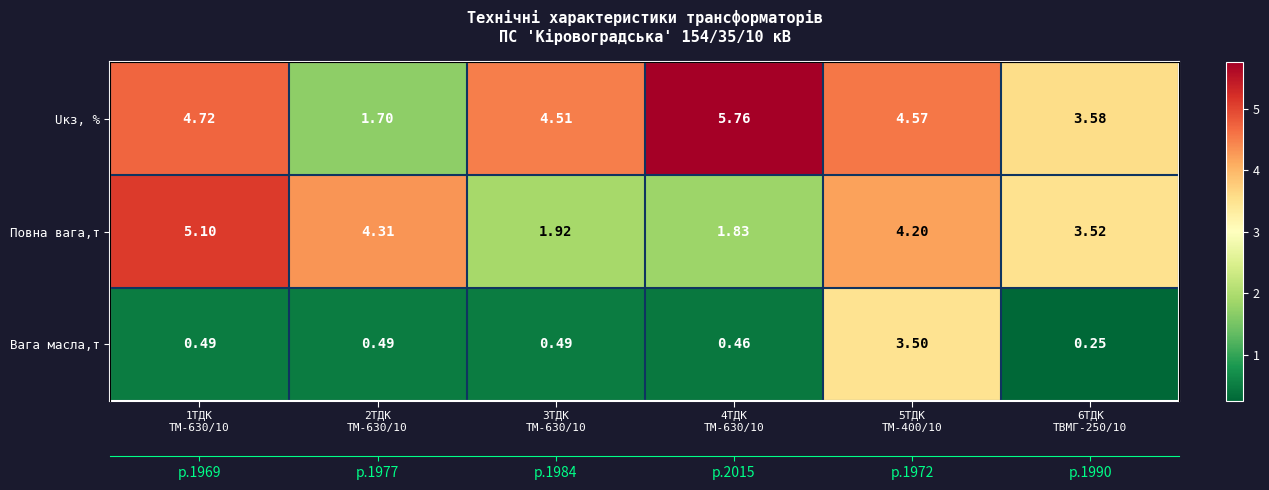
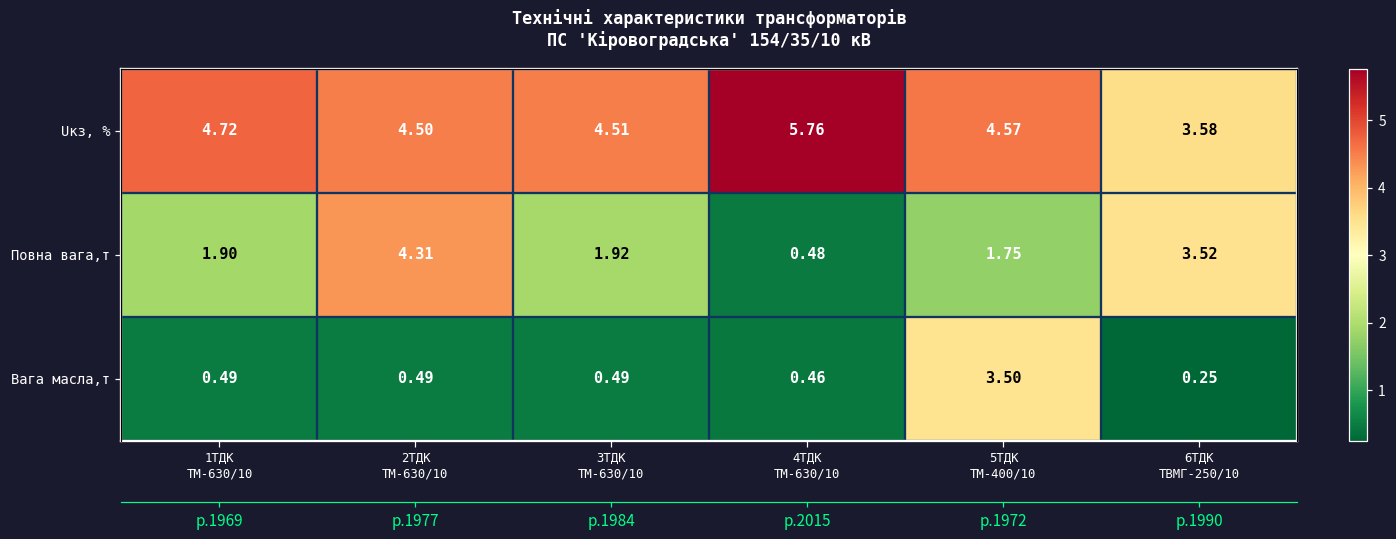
  {
    "Uкз, %": {
      "1ТДК ТМ-630/10": 4.72,
-     "2ТДК ТМ-630/10": 1.70,
+     "2ТДК ТМ-630/10": 4.50,
      "3ТДК ТМ-630/10": 4.51,
      "4ТДК ТМ-630/10": 5.76,
      "5ТДК ТМ-400/10": 4.57,
      "6ТДК ТВМГ-250/10": 3.58
    },
    "Повна вага,т": {
-     "1ТДК ТМ-630/10": 5.10,
+     "1ТДК ТМ-630/10": 1.90,
      "2ТДК ТМ-630/10": 4.31,
      "3ТДК ТМ-630/10": 1.92,
-     "4ТДК ТМ-630/10": 1.83,
-     "5ТДК ТМ-400/10": 4.20,
+     "4ТДК ТМ-630/10": 0.48,
+     "5ТДК ТМ-400/10": 1.75,
      "6ТДК ТВМГ-250/10": 3.52
    },
    "Вага масла,т": {
      "1ТДК ТМ-630/10": 0.49,
      "2ТДК ТМ-630/10": 0.49,
      "3ТДК ТМ-630/10": 0.49,
      "4ТДК ТМ-630/10": 0.46,
      "5ТДК ТМ-400/10": 3.50,
      "6ТДК ТВМГ-250/10": 0.25
    }
  }
